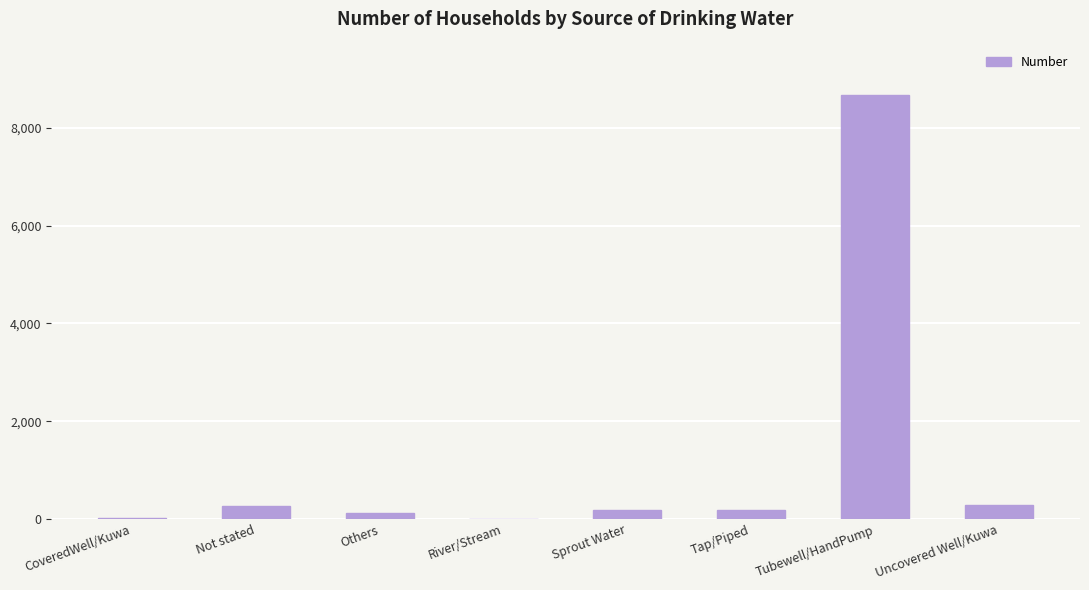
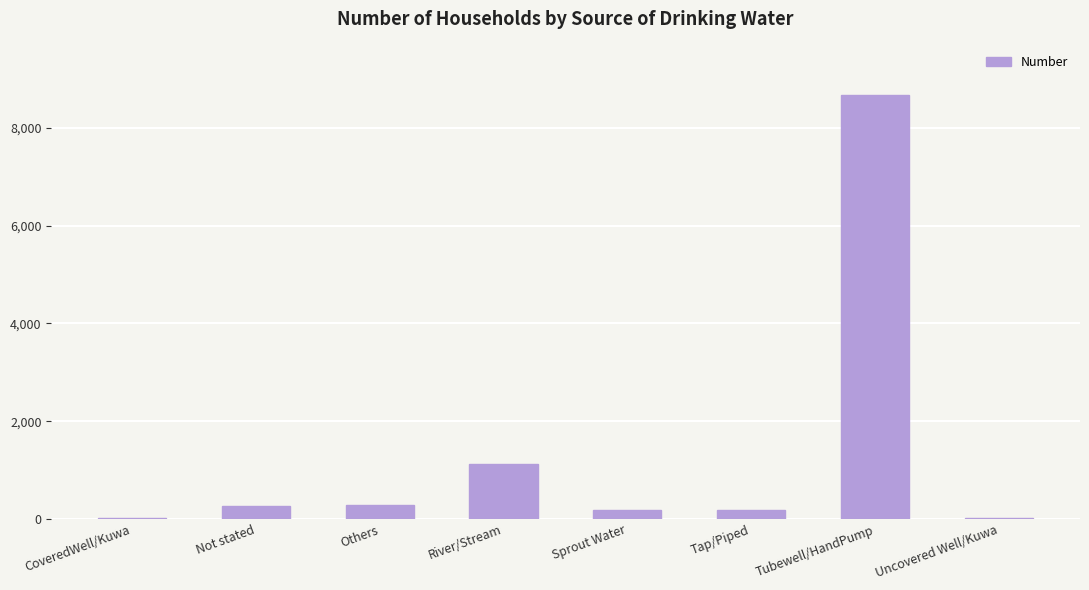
  {
    "Not stated": "300",
-   "Others": "100",
-   "River/Stream": "0",
+   "Others": "300",
+   "River/Stream": "1,100",
    "Sprout Water": "200",
    "Tap/Piped": "200",
    "Tubewell/HandPump": "8,700",
-   "Uncovered Well/Kuwa": "300"
+   "Uncovered Well/Kuwa": "0"
  }
